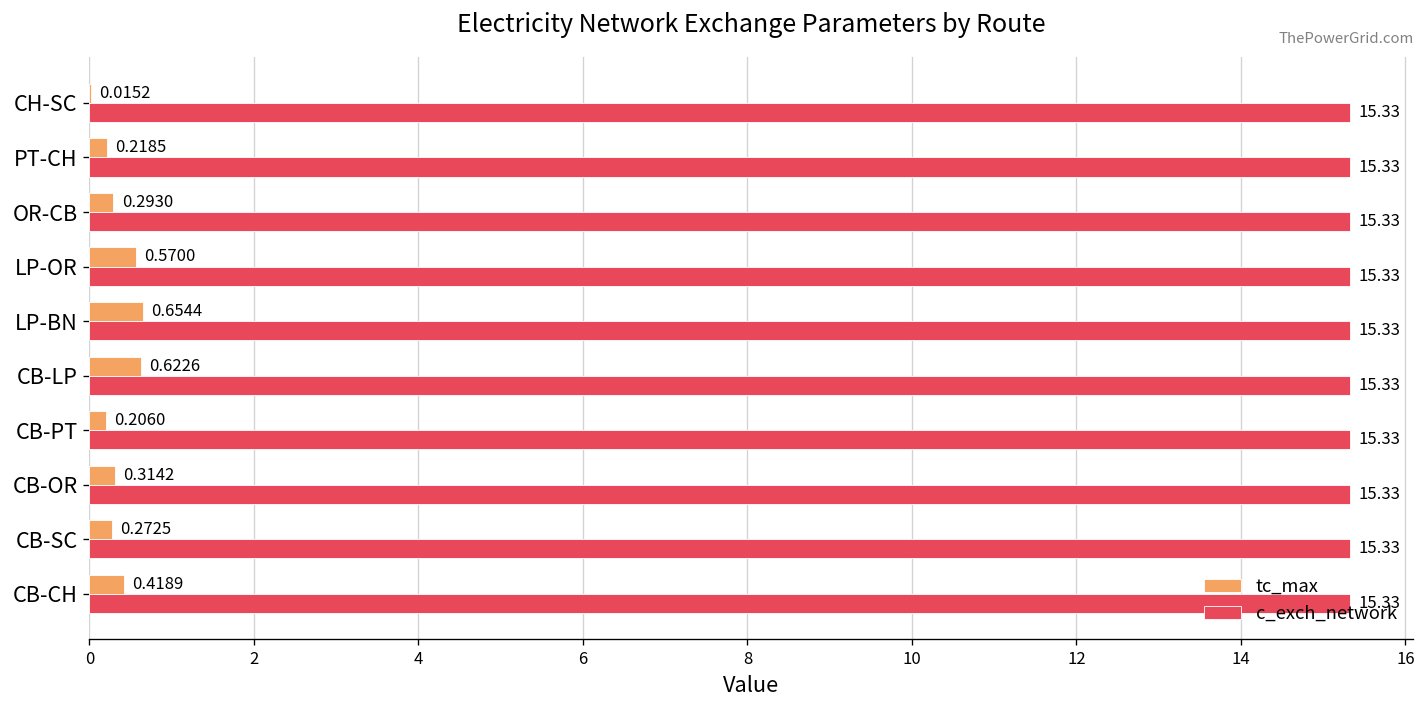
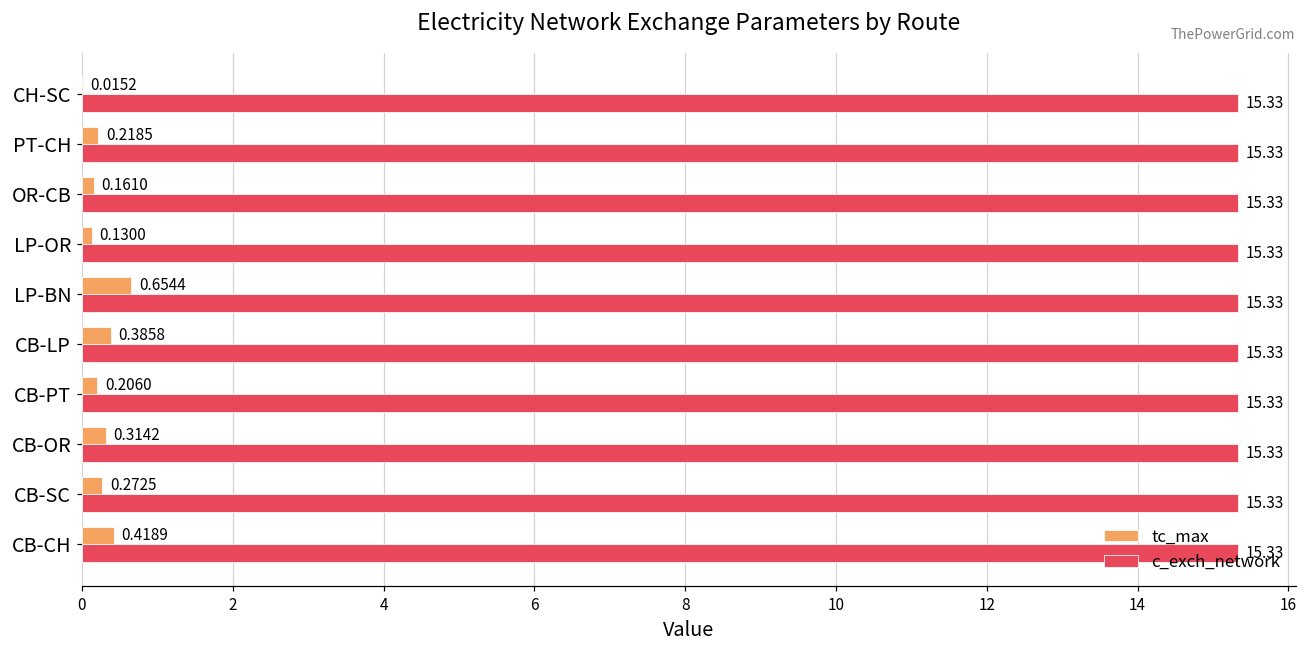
  {
    "tc_max": {
      "CH-SC": 0.0152,
      "PT-CH": 0.2185,
-     "OR-CB": 0.2930,
-     "LP-OR": 0.5700,
+     "OR-CB": 0.1610,
+     "LP-OR": 0.1300,
      "LP-BN": 0.6544,
-     "CB-LP": 0.6226,
+     "CB-LP": 0.3858,
      "CB-PT": 0.2060,
      "CB-OR": 0.3142,
      "CB-SC": 0.2725,
      "CB-CH": 0.4189
    },
    "c_exch_network": {
      "CH-SC": 15.33,
      "PT-CH": 15.33,
      "OR-CB": 15.33,
      "LP-OR": 15.33,
      "LP-BN": 15.33,
      "CB-LP": 15.33,
      "CB-PT": 15.33,
      "CB-OR": 15.33,
      "CB-SC": 15.33,
      "CB-CH": 15.33
    }
  }
